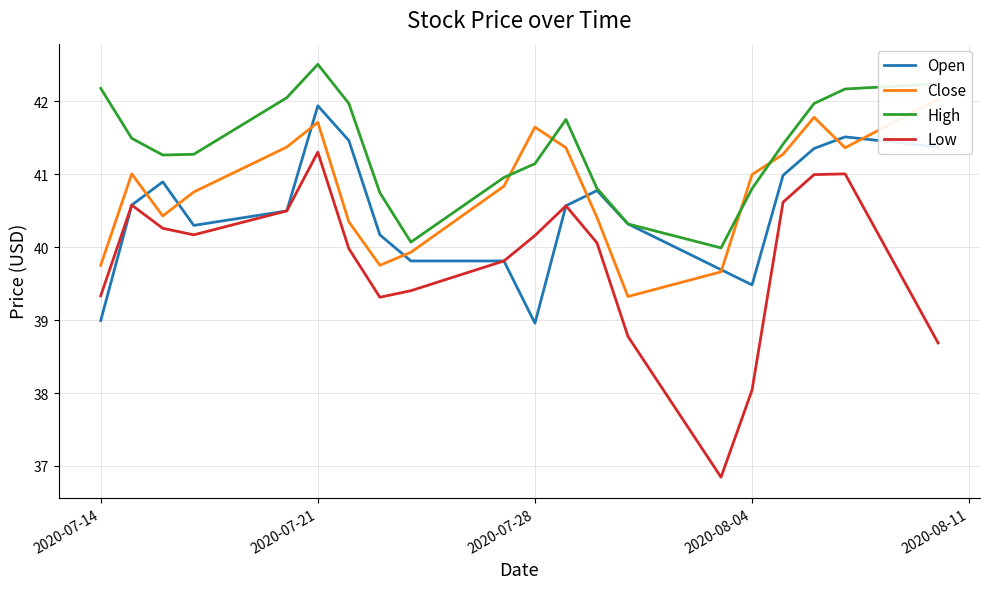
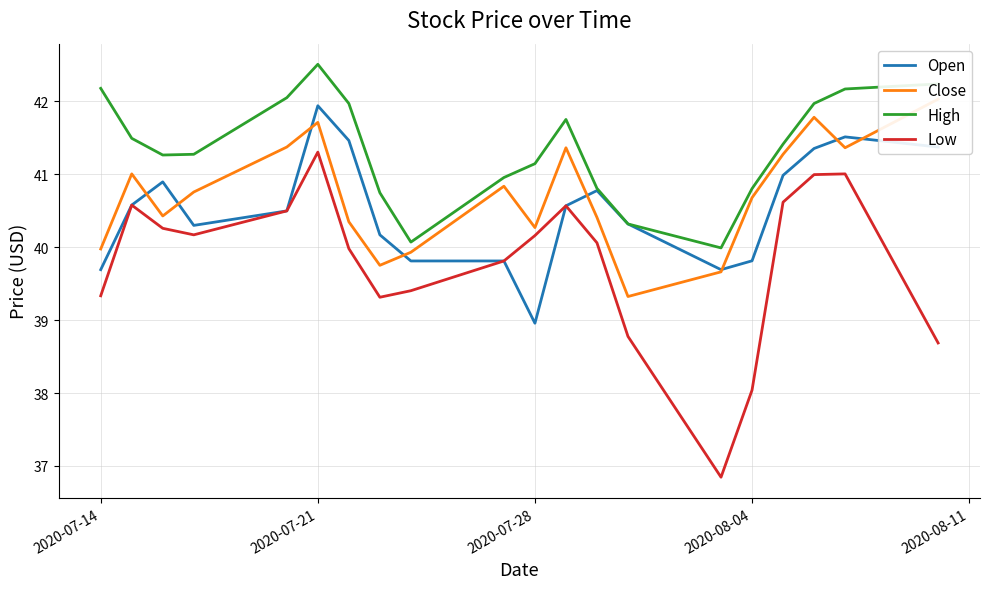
  {
    "Open": {
-     "2020-07-14": 39.0,
+     "2020-07-14": 39.7,
      "2020-07-21": 41.9,
      "2020-07-28": 39.0,
-     "2020-08-04": 39.5
+     "2020-08-04": 39.8
    },
    "Close": {
-     "2020-07-14": 39.8,
+     "2020-07-14": 40.0,
      "2020-07-21": 41.7,
-     "2020-07-28": 41.6,
-     "2020-08-04": 41.0
+     "2020-07-28": 40.3,
+     "2020-08-04": 40.7
    },
    "High": {
      "2020-07-14": 42.2,
      "2020-07-21": 42.5,
      "2020-07-28": 41.1,
      "2020-08-04": 40.8
    },
    "Low": {
      "2020-07-14": 39.3,
      "2020-07-21": 41.3,
      "2020-07-28": 40.2,
      "2020-08-04": 38.0
    }
  }
